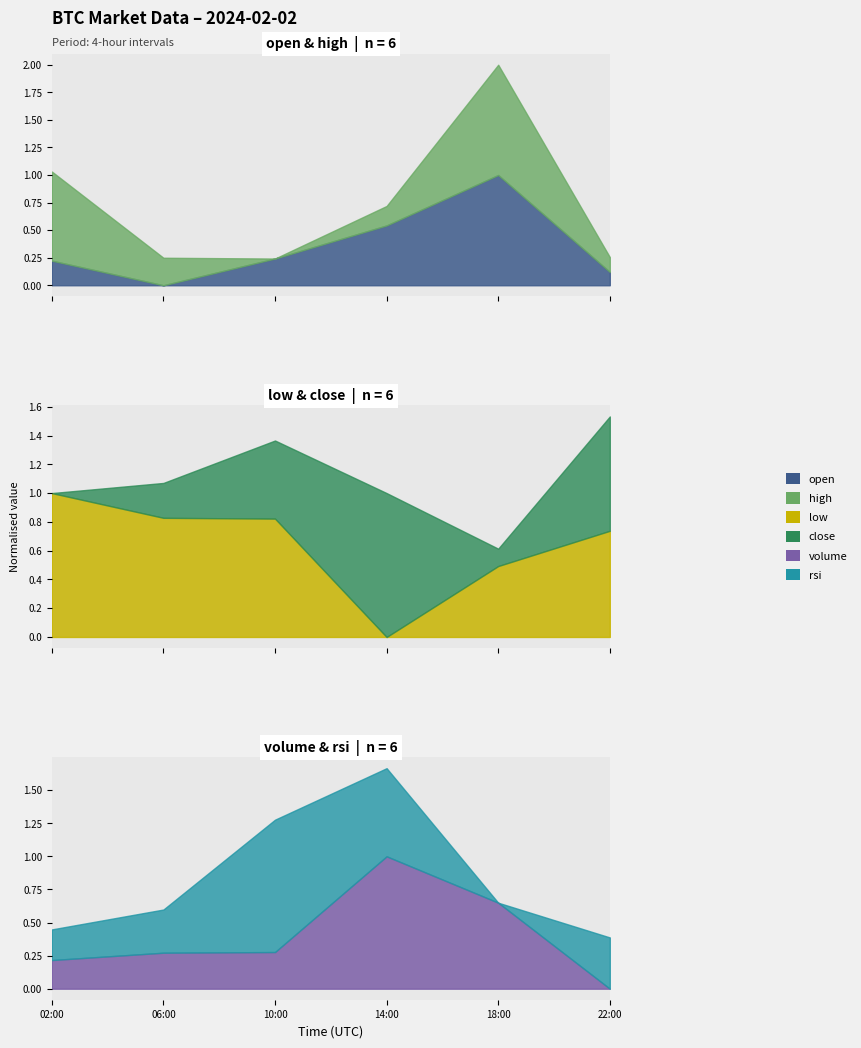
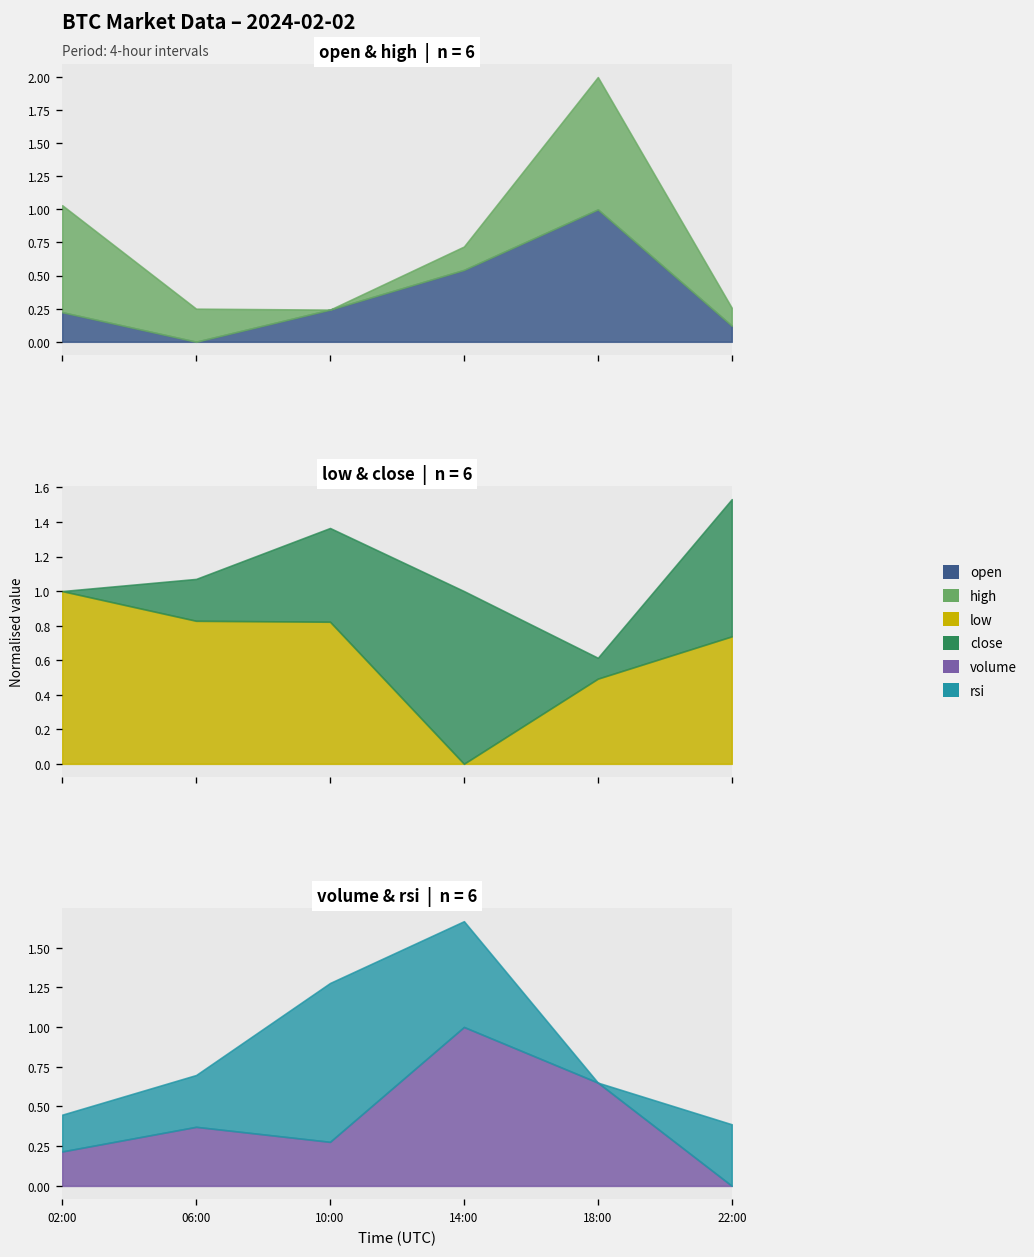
  {
    "volume & rsi | n = 6": {
      "volume": {
        "02:00": 0.22,
-       "06:00": 0.27,
+       "06:00": 0.37,
        "10:00": 0.28,
        "14:00": 1.00,
        "22:00": 0.00
      },
      "rsi": {
        "02:00": 0.23,
        "06:00": 0.33,
        "10:00": 1.00,
        "14:00": 0.67,
        "22:00": 0.39
      }
    }
  }
